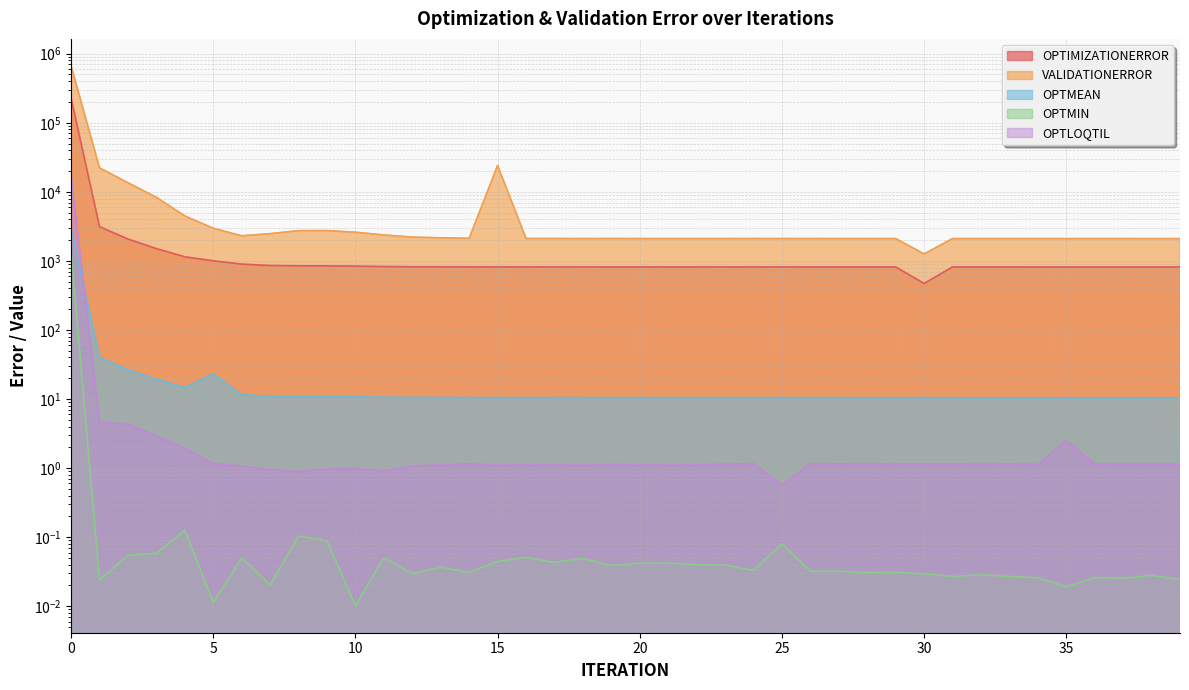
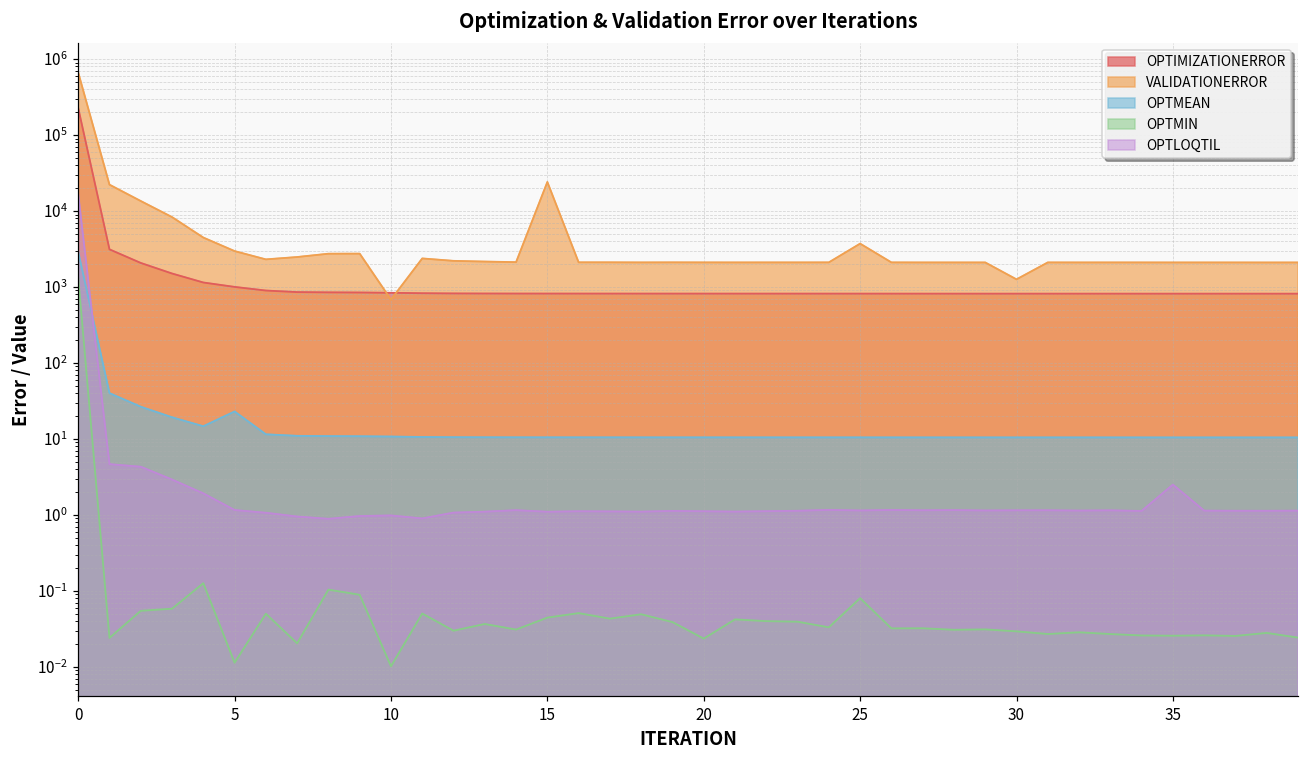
  {
    "OPTIMIZATIONERROR": {
      "0": 230000,
      "5": 1000,
      "10": 800,
      "15": 800,
      "20": 800,
      "25": 800,
-     "30": 500,
+     "30": 800,
      "35": 800
    },
    "VALIDATIONERROR": {
      "0": 700000,
      "5": 3000,
-     "10": 2600,
+     "10": 700,
      "15": 24000,
      "20": 2100,
-     "25": 2100,
+     "25": 4000,
      "30": 1300,
      "35": 2100
    },
    "OPTMEAN": {
      "0": 2900,
      "5": 23,
      "10": 11,
      "15": 11,
      "20": 10,
      "25": 10,
      "30": 10,
      "35": 10
    },
    "OPTMIN": {
      "0": 1300,
      "5": 0.011,
      "10": 0.010,
      "15": 0.04,
-     "20": 0.04,
+     "20": 0.024,
      "25": 0.08,
      "30": 0.029,
-     "35": 0.019
+     "35": 0.026
    },
    "OPTLOQTIL": {
      "0": 17000,
      "5": 1.2,
      "10": 1.0,
      "15": 1.1,
      "20": 1.1,
-     "25": 0.6,
+     "25": 1.1,
      "30": 1.2,
      "35": 2.5
    }
  }
